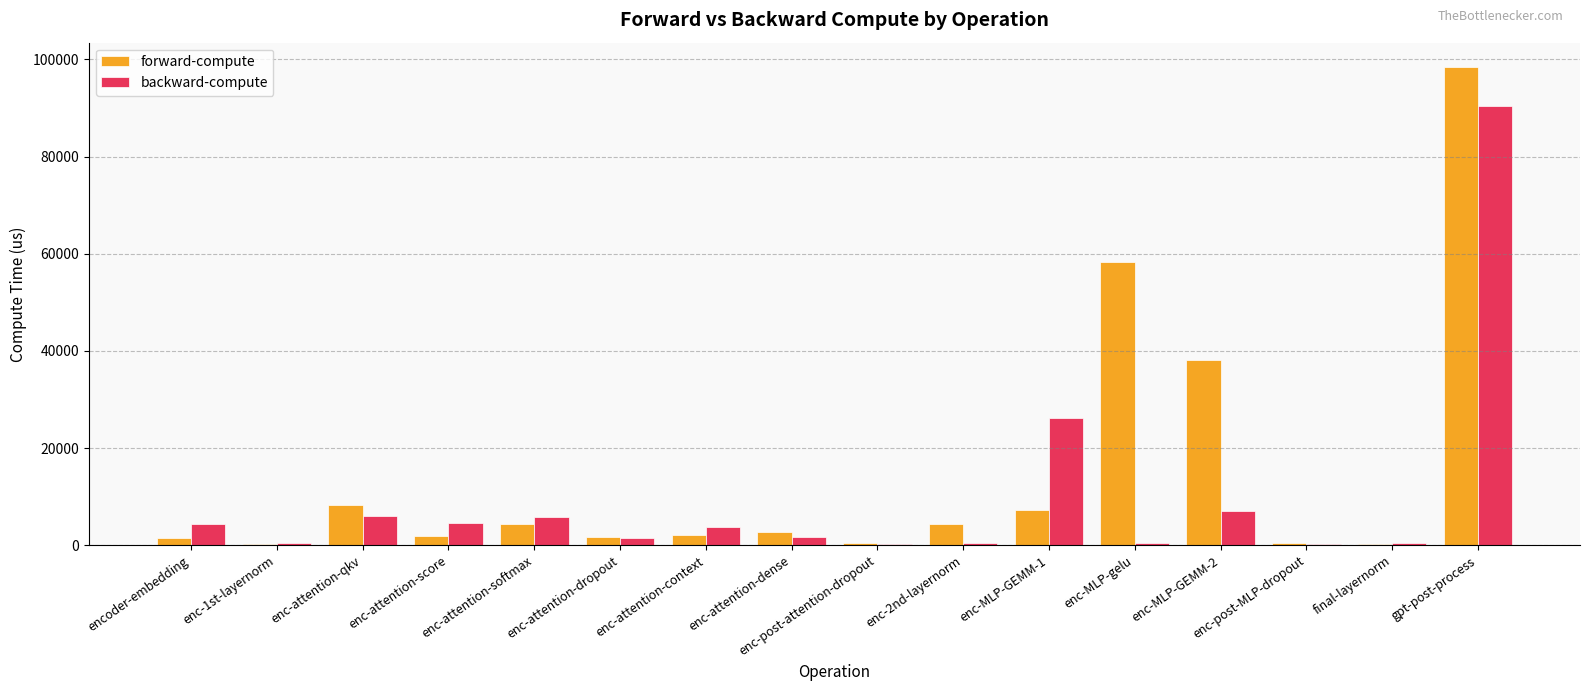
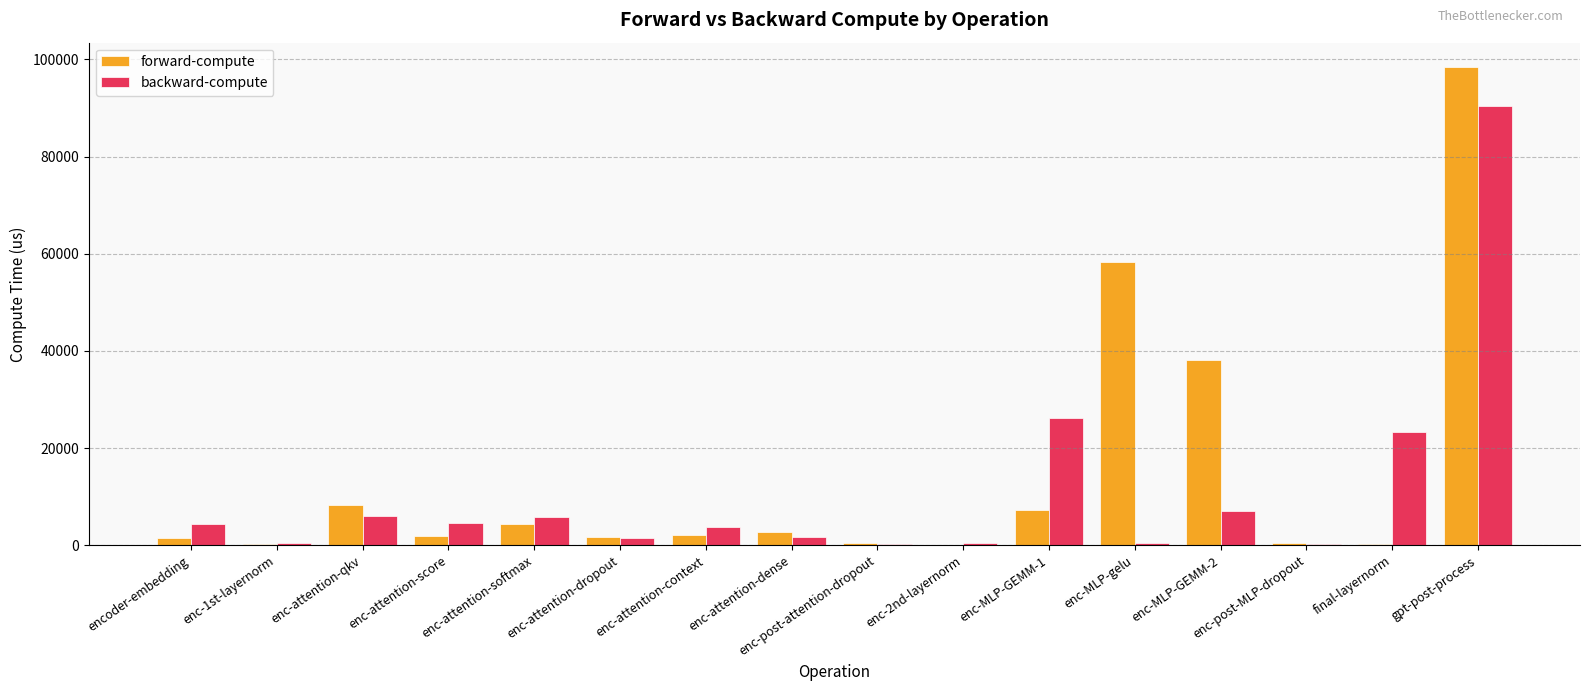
  {
    "forward-compute": {
      "encoder-embedding": 2000,
      "enc-attention-qkv": 8000,
      "enc-attention-score": 2000,
      "enc-attention-softmax": 4000,
      "enc-attention-dropout": 2000,
      "enc-attention-context": 2000,
      "enc-attention-dense": 3000,
-     "enc-2nd-layernorm": 4000,
+     "enc-2nd-layernorm": 0,
      "enc-MLP-GEMM-1": 7000,
      "enc-MLP-gelu": 58000,
      "enc-MLP-GEMM-2": 38000,
      "gpt-post-process": 99000
    },
    "backward-compute": {
      "encoder-embedding": 4000,
      "enc-1st-layernorm": 1000,
      "enc-attention-qkv": 6000,
      "enc-attention-score": 4000,
      "enc-attention-softmax": 6000,
      "enc-attention-dropout": 1000,
      "enc-attention-context": 4000,
      "enc-attention-dense": 2000,
      "enc-MLP-GEMM-1": 26000,
      "enc-MLP-GEMM-2": 7000,
-     "final-layernorm": 1000,
+     "final-layernorm": 23000,
      "gpt-post-process": 90000
    }
  }
